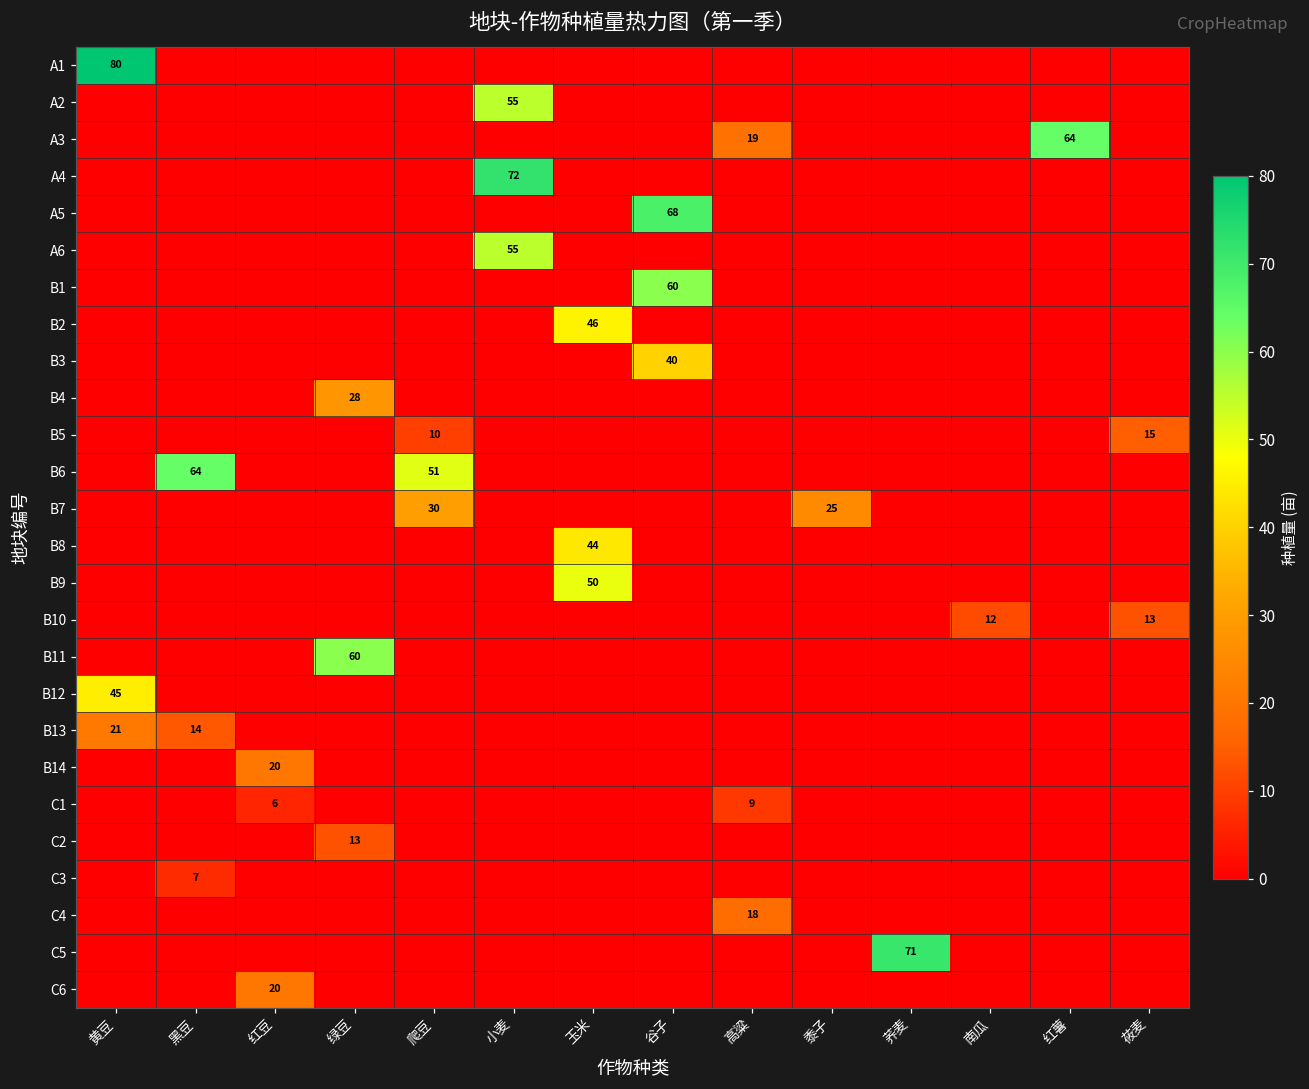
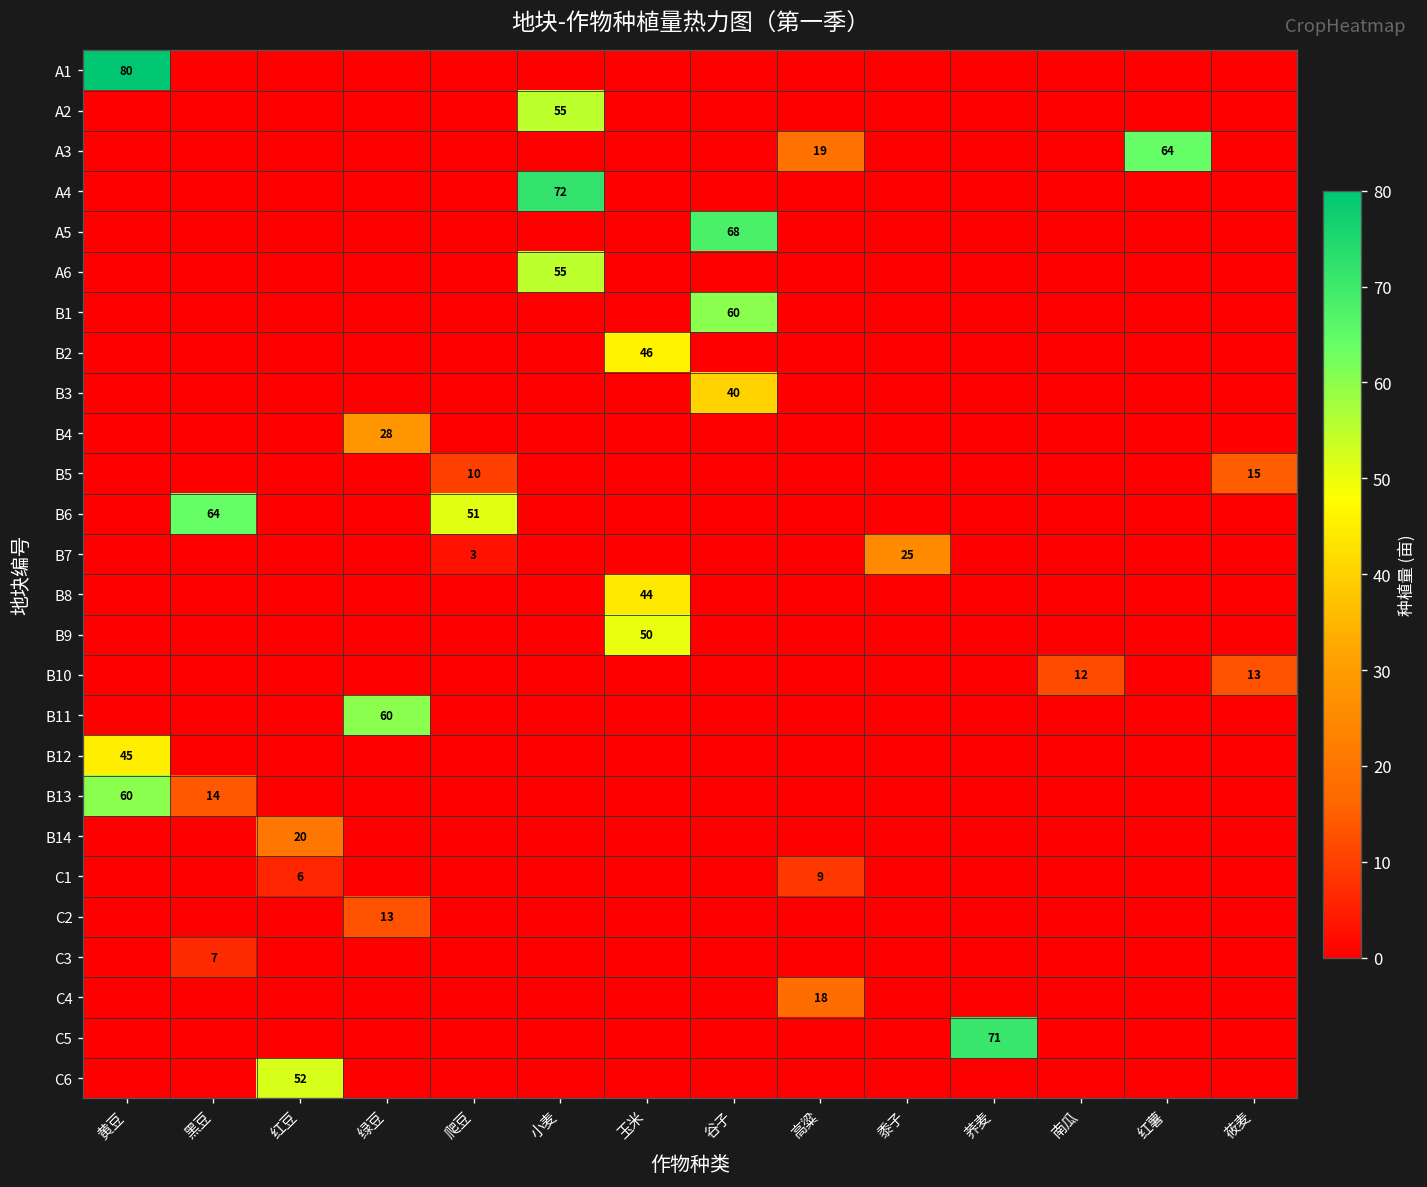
  {
    "A1": {
      "黄豆": 80
    },
    "A2": {
      "小麦": 55
    },
    "A3": {
      "高粱": 19,
      "红薯": 64
    },
    "A4": {
      "小麦": 72
    },
    "A5": {
      "谷子": 68
    },
    "A6": {
      "小麦": 55
    },
    "B1": {
      "谷子": 60
    },
    "B2": {
      "玉米": 46
    },
    "B3": {
      "谷子": 40
    },
    "B4": {
      "绿豆": 28
    },
    "B5": {
      "爬豆": 10,
      "莜麦": 15
    },
    "B6": {
      "黑豆": 64,
      "爬豆": 51
    },
    "B7": {
-     "爬豆": 30,
+     "爬豆": 3,
      "黍子": 25
    },
    "B8": {
      "玉米": 44
    },
    "B9": {
      "玉米": 50
    },
    "B10": {
      "南瓜": 12,
      "莜麦": 13
    },
    "B11": {
      "绿豆": 60
    },
    "B12": {
      "黄豆": 45
    },
    "B13": {
-     "黄豆": 21,
+     "黄豆": 60,
      "黑豆": 14
    },
    "B14": {
      "红豆": 20
    },
    "C1": {
      "红豆": 6,
      "高粱": 9
    },
    "C2": {
      "绿豆": 13
    },
    "C3": {
      "黑豆": 7
    },
    "C4": {
      "高粱": 18
    },
    "C5": {
      "荞麦": 71
    },
    "C6": {
-     "红豆": 20
+     "红豆": 52
    }
  }
